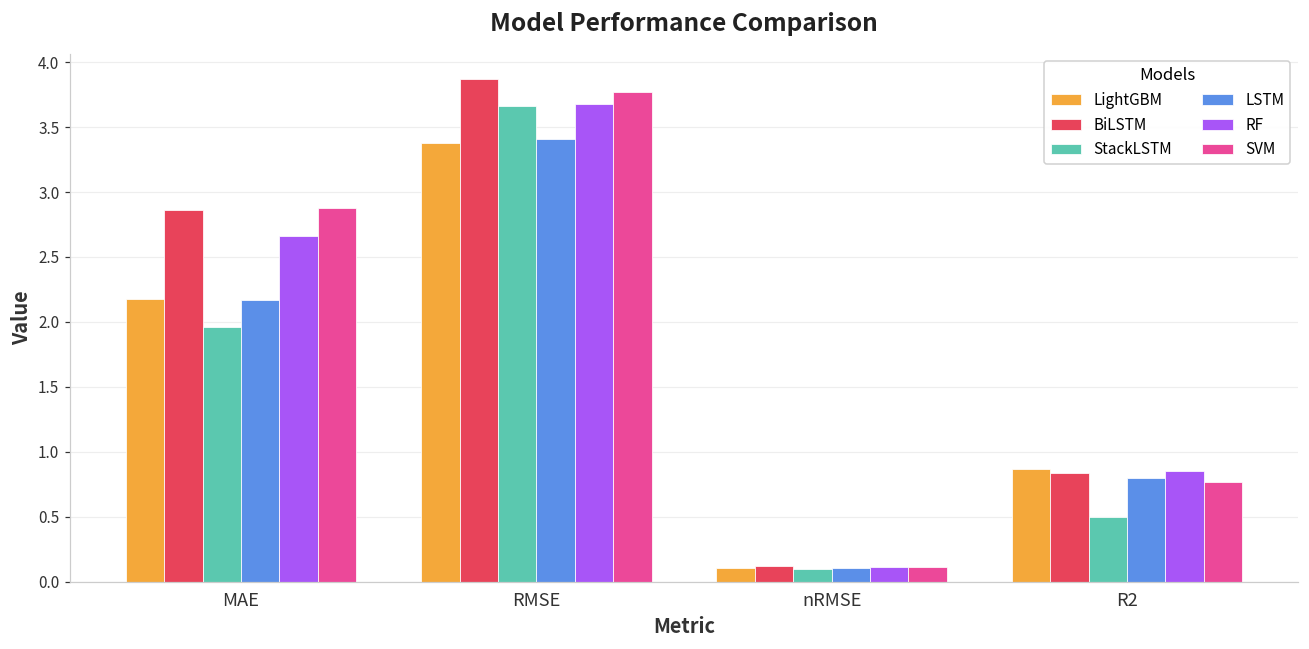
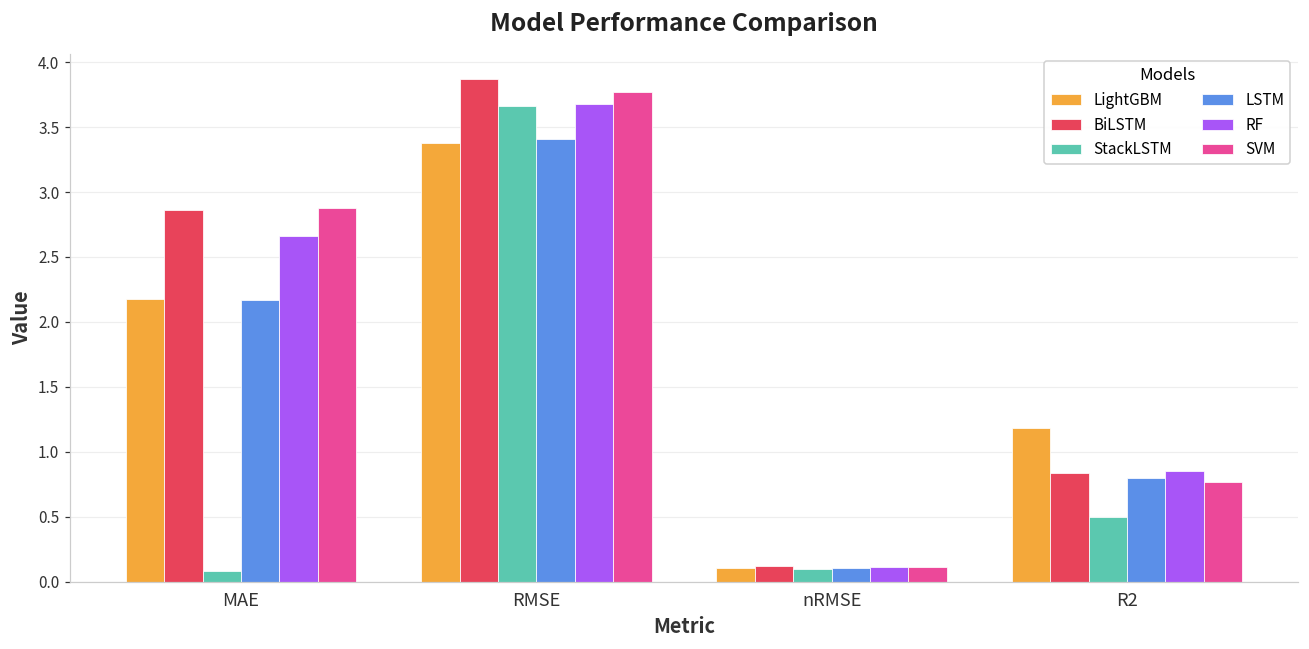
  {
    "LightGBM": {
      "MAE": 2.18,
      "RMSE": 3.38,
      "nRMSE": 0.10,
-     "R2": 0.87
+     "R2": 1.19
    },
    "BiLSTM": {
      "MAE": 2.86,
      "RMSE": 3.87,
      "nRMSE": 0.12,
      "R2": 0.84
    },
    "StackLSTM": {
-     "MAE": 1.96,
+     "MAE": 0.08,
      "RMSE": 3.67,
      "nRMSE": 0.10,
      "R2": 0.50
    },
    "LSTM": {
      "MAE": 2.17,
      "RMSE": 3.41,
      "nRMSE": 0.10,
      "R2": 0.79
    },
    "RF": {
      "MAE": 2.66,
      "RMSE": 3.68,
      "nRMSE": 0.11,
      "R2": 0.85
    },
    "SVM": {
      "MAE": 2.87,
      "RMSE": 3.77,
      "nRMSE": 0.11,
      "R2": 0.77
    }
  }
